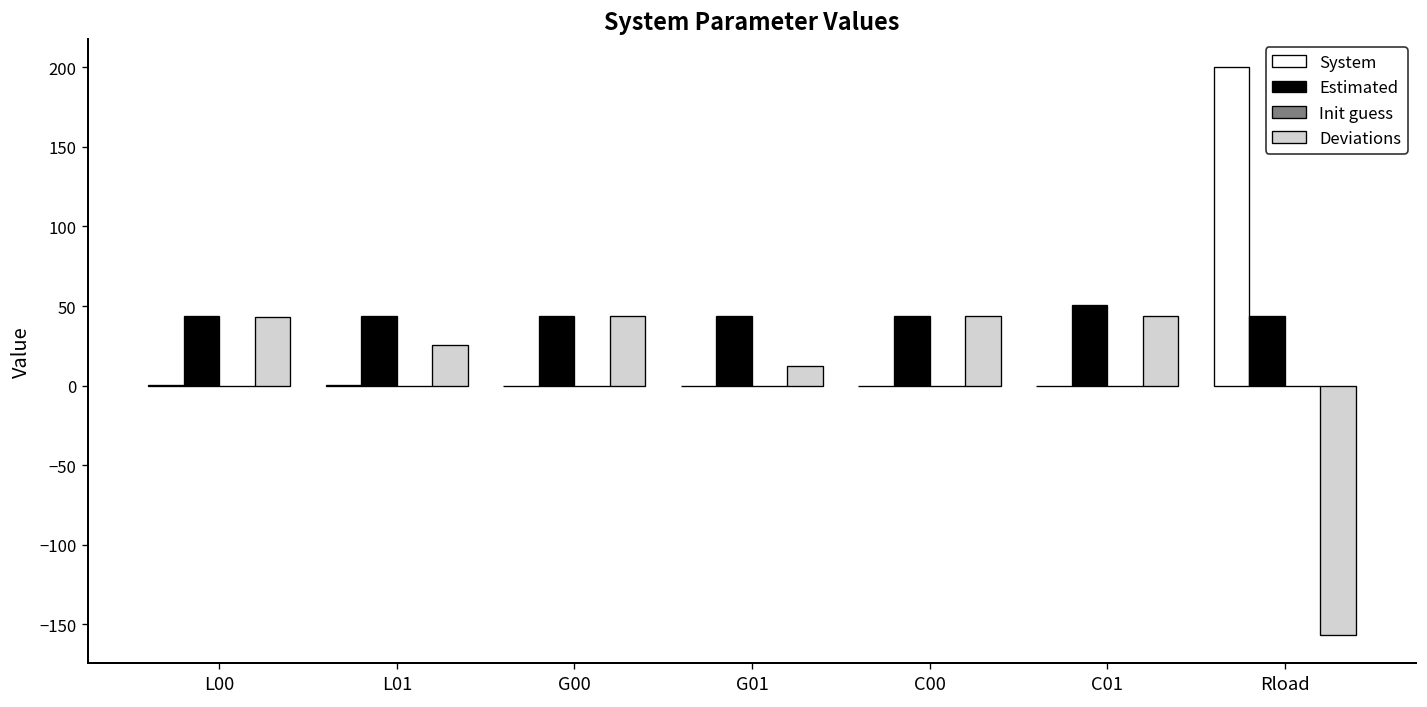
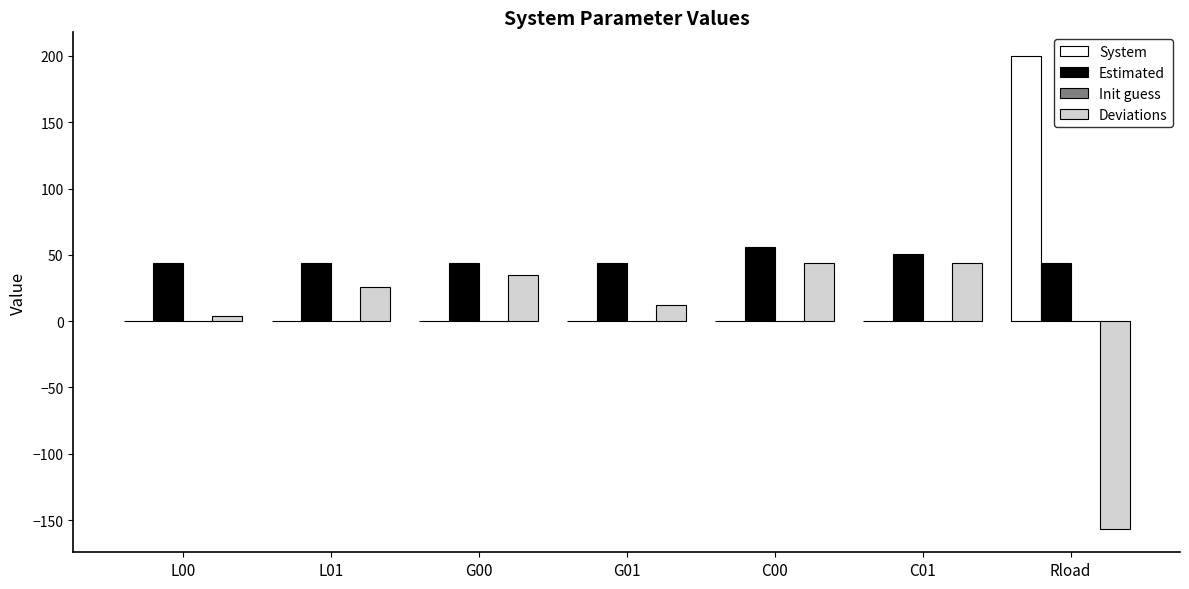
  {
    "System": {
      "Rload": 200
    },
    "Estimated": {
      "L00": 44,
      "L01": 44,
      "G00": 44,
      "G01": 44,
-     "C00": 44,
+     "C00": 56,
      "C01": 51,
      "Rload": 44
    },
    "Deviations": {
-     "L00": 43,
+     "L00": 4,
      "L01": 26,
-     "G00": 44,
+     "G00": 35,
      "G01": 12,
      "C00": 44,
      "C01": 44,
      "Rload": -156
    }
  }
